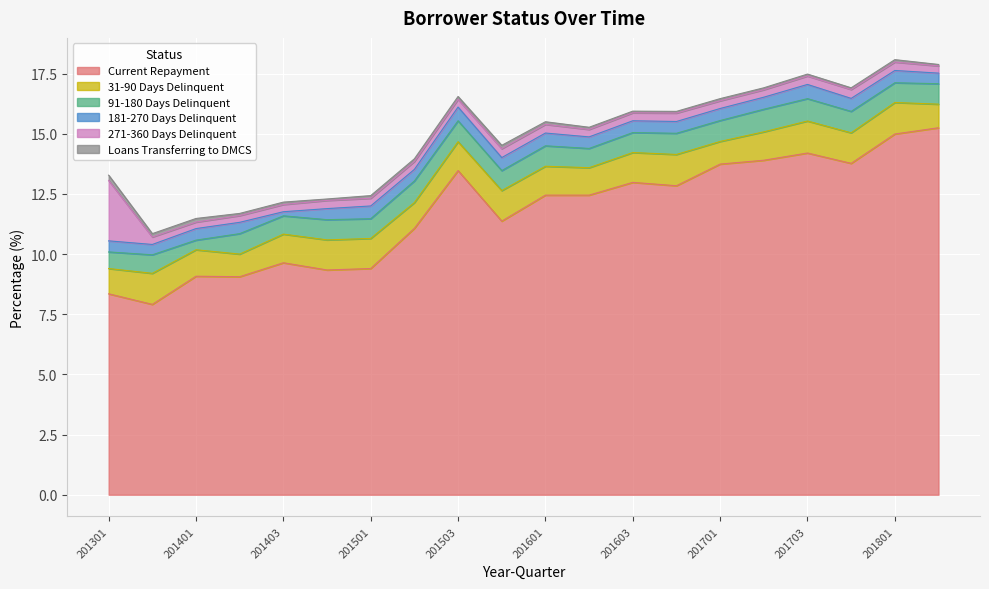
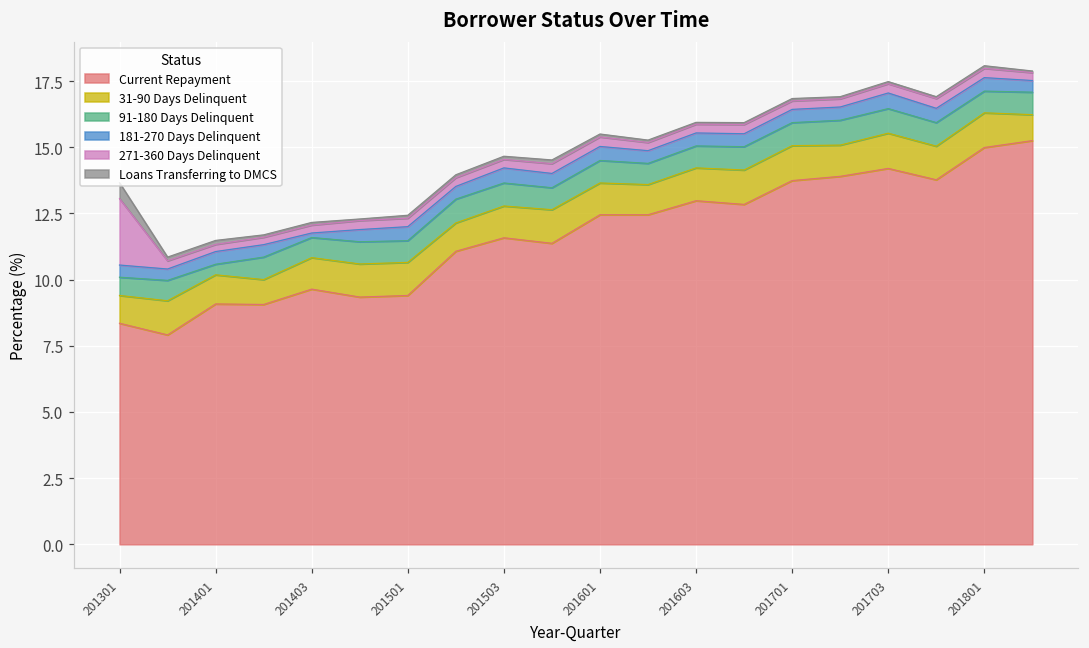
  {
    "Current Repayment": {
      "201301": 8.4,
      "201401": 9.1,
      "201403": 9.6,
      "201501": 9.4,
-     "201503": 13.5,
+     "201503": 11.6,
      "201601": 12.5,
      "201603": 13.0,
      "201701": 13.7,
      "201703": 14.2,
      "201801": 15.0
    },
    "31-90 Days Delinquent": {
      "201301": 1.1,
      "201401": 1.1,
      "201403": 1.2,
      "201501": 1.3,
      "201503": 1.2,
      "201601": 1.2,
      "201603": 1.2,
-     "201701": 0.9,
+     "201701": 1.3,
      "201703": 1.3,
      "201801": 1.3
    },
    "91-180 Days Delinquent": {
      "201301": 0.7,
      "201401": 0.4,
      "201403": 0.8,
      "201501": 0.8,
      "201503": 0.9,
      "201601": 0.8,
      "201603": 0.8,
      "201701": 0.9,
      "201703": 0.9,
      "201801": 0.8
    },
    "181-270 Days Delinquent": {
      "201301": 0.5,
      "201401": 0.5,
      "201403": 0.2,
      "201501": 0.5,
      "201503": 0.6,
      "201601": 0.5,
      "201603": 0.5,
      "201701": 0.5,
      "201703": 0.6,
      "201801": 0.5
    },
    "271-360 Days Delinquent": {
      "201301": 2.5,
      "201401": 0.3,
      "201501": 0.3,
      "201503": 0.3,
      "201601": 0.4
    },
    "Loans Transferring to DMCS": {
-     "201301": 0.2,
+     "201301": 0.6,
      "201401": 0.2,
      "201501": 0.1,
      "201503": 0.1,
      "201601": 0.1
    }
  }
